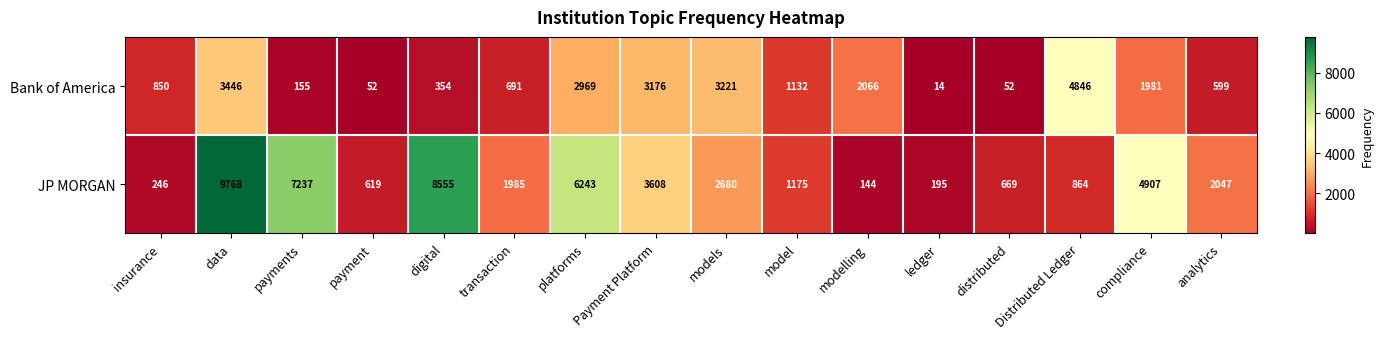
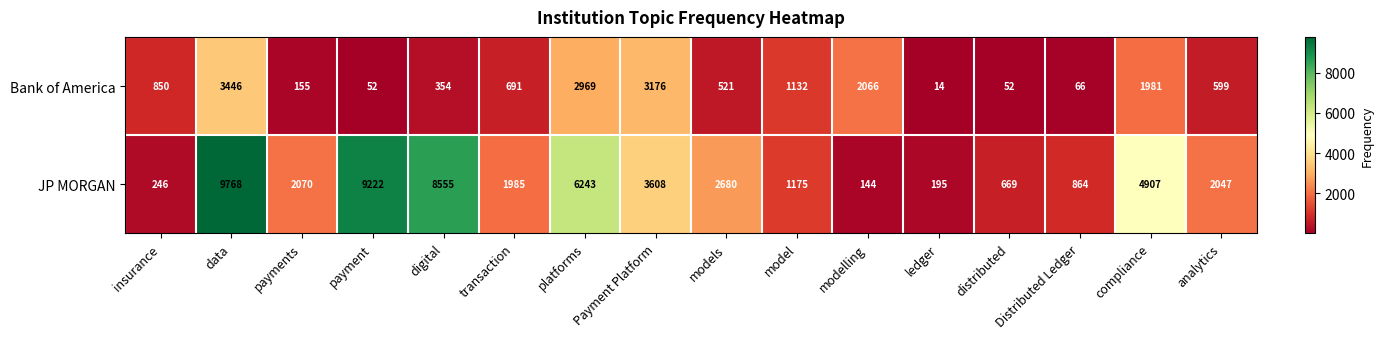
  {
    "Bank of America": {
      "insurance": 850,
      "data": 3446,
      "payments": 155,
      "payment": 52,
      "digital": 354,
      "transaction": 691,
      "platforms": 2969,
      "Payment Platform": 3176,
-     "models": 3221,
+     "models": 521,
      "model": 1132,
      "modelling": 2066,
      "ledger": 14,
      "distributed": 52,
-     "Distributed Ledger": 4846,
+     "Distributed Ledger": 66,
      "compliance": 1981,
      "analytics": 599
    },
    "JP MORGAN": {
      "insurance": 246,
      "data": 9768,
-     "payments": 7237,
-     "payment": 619,
+     "payments": 2070,
+     "payment": 9222,
      "digital": 8555,
      "transaction": 1985,
      "platforms": 6243,
      "Payment Platform": 3608,
      "models": 2680,
      "model": 1175,
      "modelling": 144,
      "ledger": 195,
      "distributed": 669,
      "Distributed Ledger": 864,
      "compliance": 4907,
      "analytics": 2047
    }
  }
